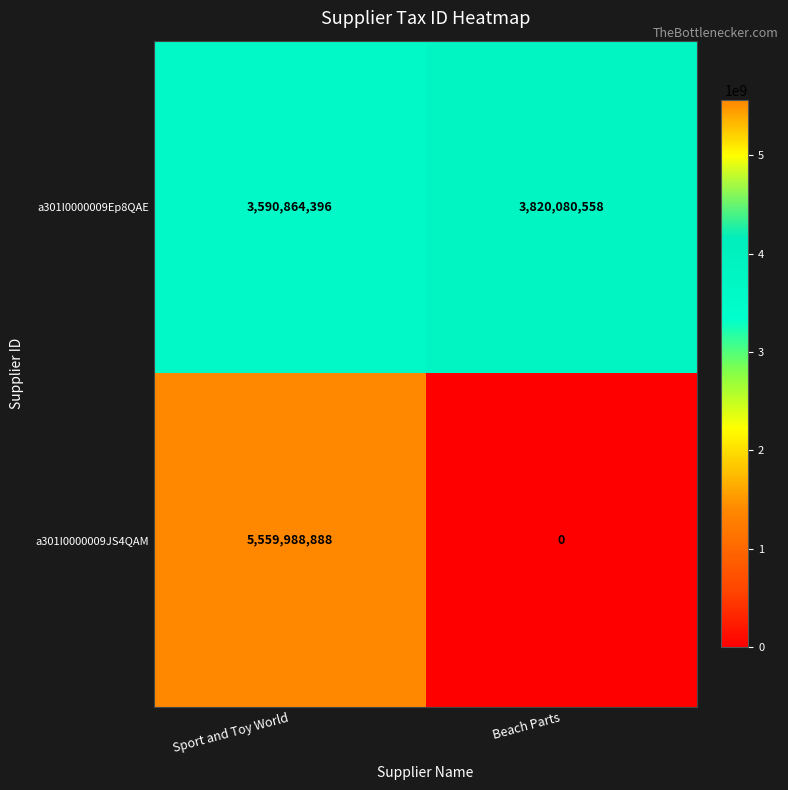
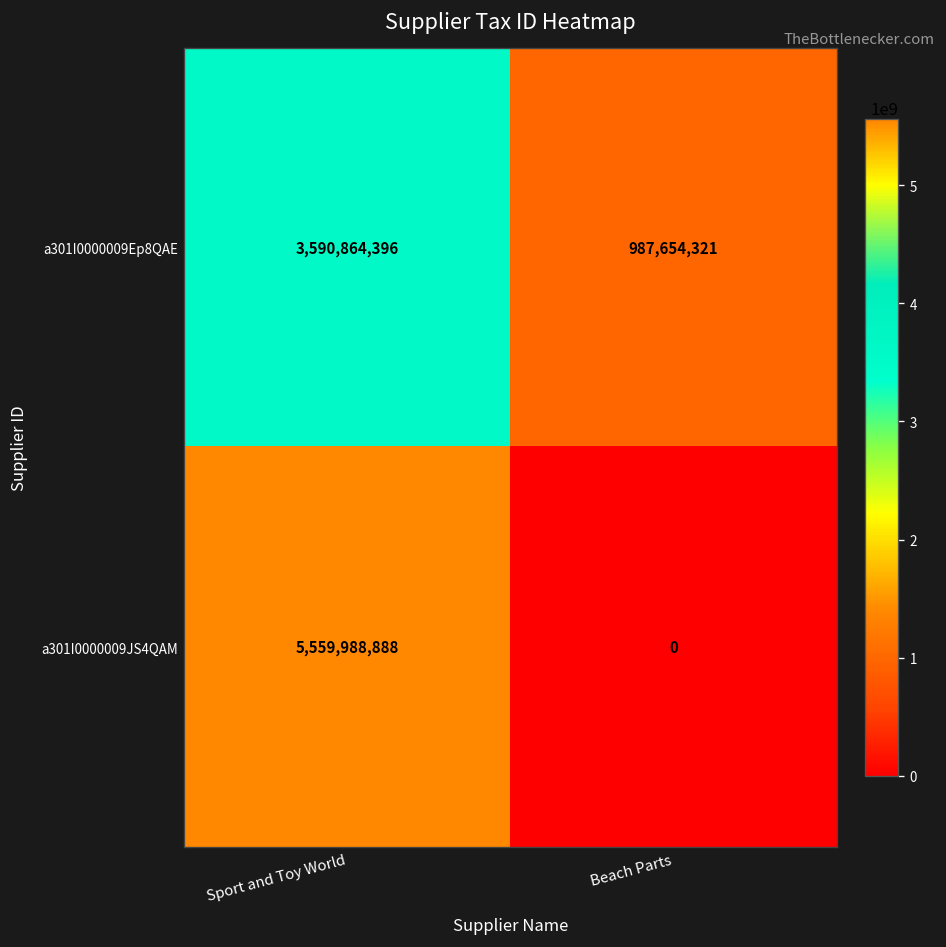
  {
    "a301I0000009Ep8QAE": {
      "Sport and Toy World": "3,590,864,396",
-     "Beach Parts": "3,820,080,558"
+     "Beach Parts": "987,654,321"
    },
    "a301I0000009JS4QAM": {
      "Sport and Toy World": "5,559,988,888",
      "Beach Parts": "0"
    }
  }
